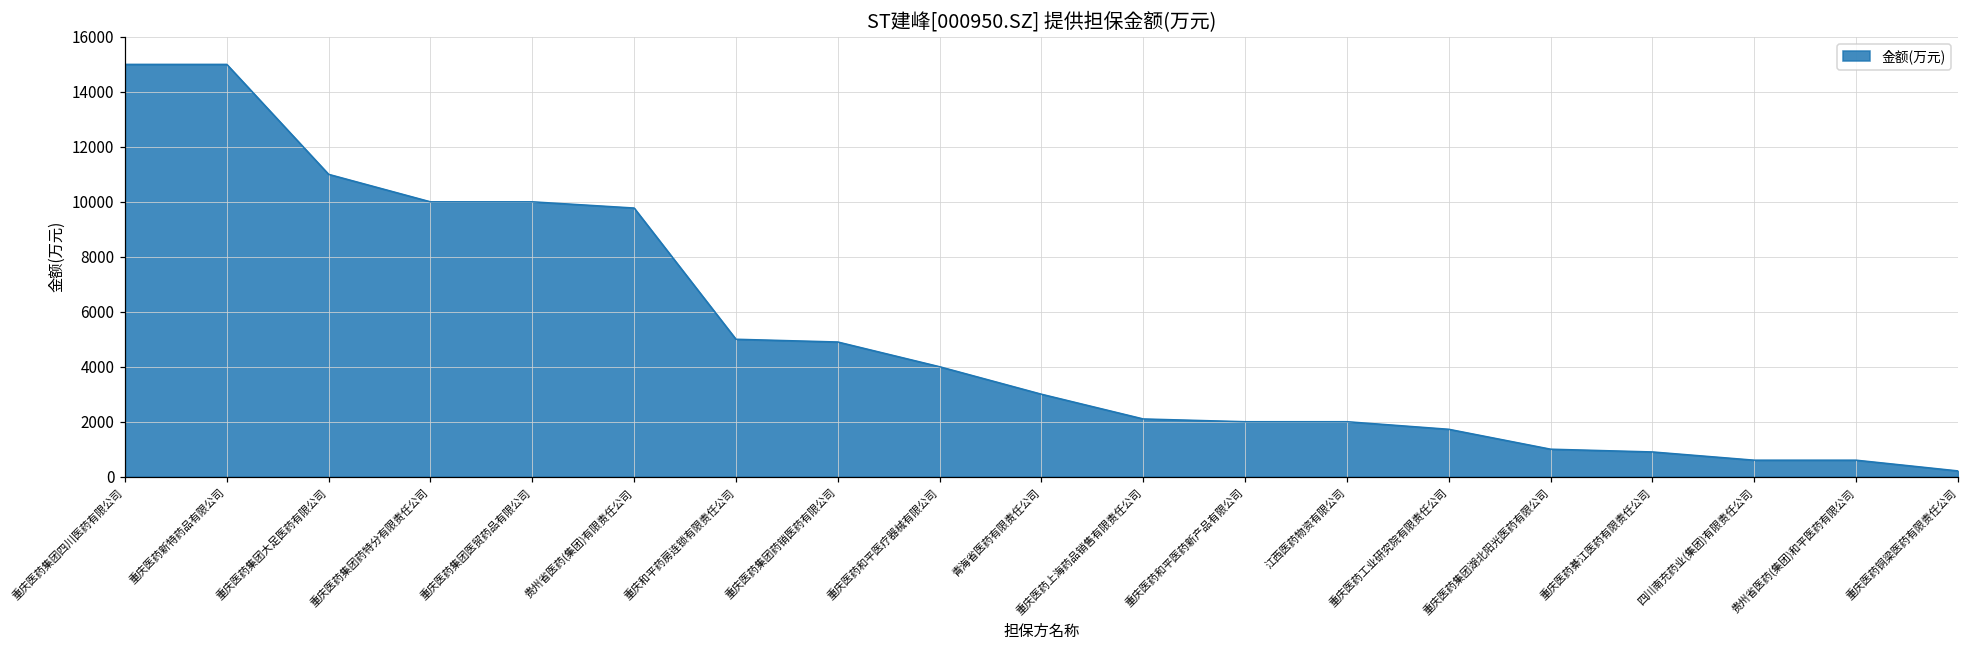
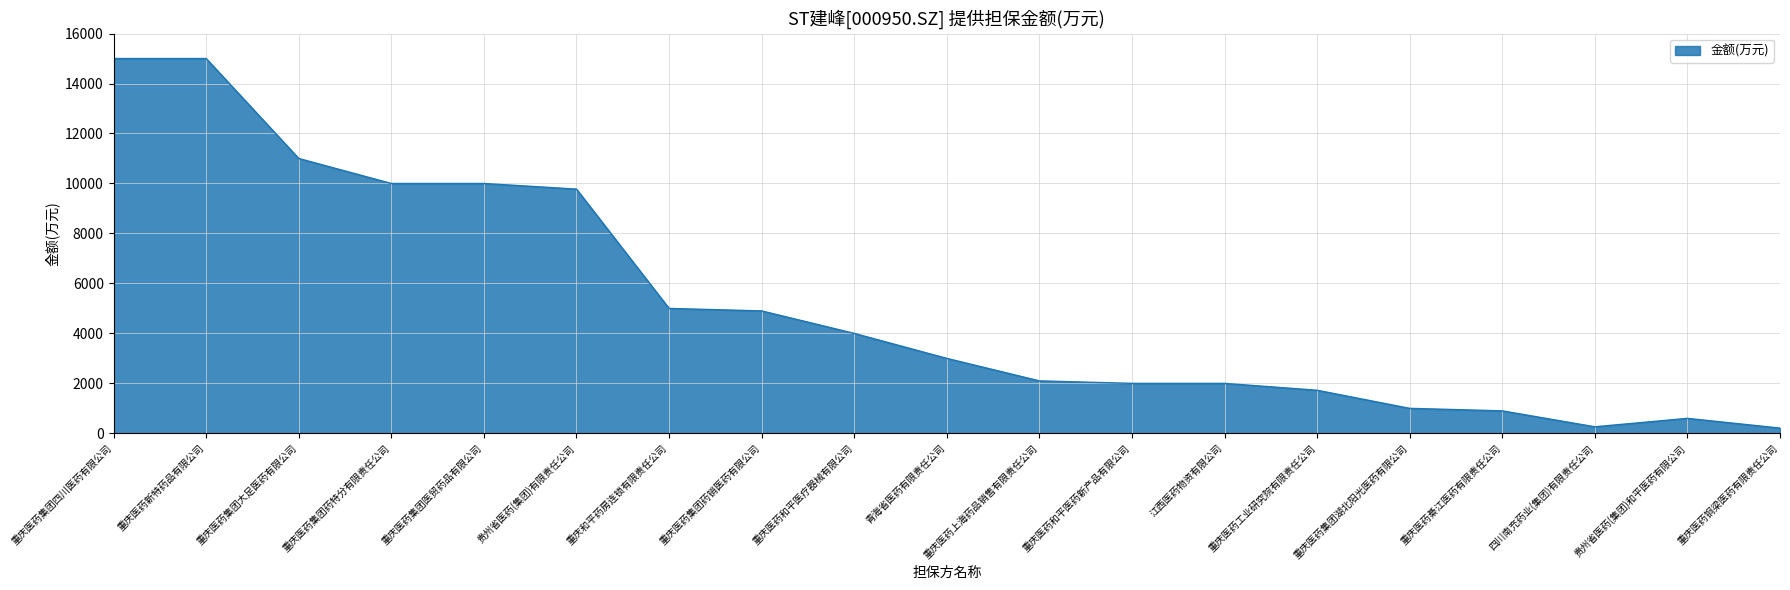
  {
    "重庆医药集团四川医药有限公司": 15000,
    "重庆医药新特药品有限公司": 15000,
    "重庆医药集团大足医药有限公司": 11000,
    "重庆医药集团药特分有限责任公司": 10000,
    "重庆医药集团医贸药品有限公司": 10000,
    "贵州省医药(集团)有限责任公司": 9800,
    "重庆和平药房连锁有限责任公司": 5000,
    "重庆医药集团药销医药有限公司": 4900,
    "重庆医药和平医疗器械有限公司": 4000,
    "青海省医药有限责任公司": 3000,
    "重庆医药上海药品销售有限责任公司": 2100,
    "重庆医药和平医药新产品有限公司": 2000,
    "江西医药物资有限公司": 2000,
    "重庆医药工业研究院有限责任公司": 1700,
    "重庆医药集团湖北阳光医药有限公司": 1000,
    "重庆医药綦江医药有限责任公司": 900,
-   "四川南充药业(集团)有限责任公司": 600,
+   "四川南充药业(集团)有限责任公司": 300,
    "贵州省医药(集团)和平医药有限公司": 600,
    "重庆医药铜梁医药有限责任公司": 200
  }
